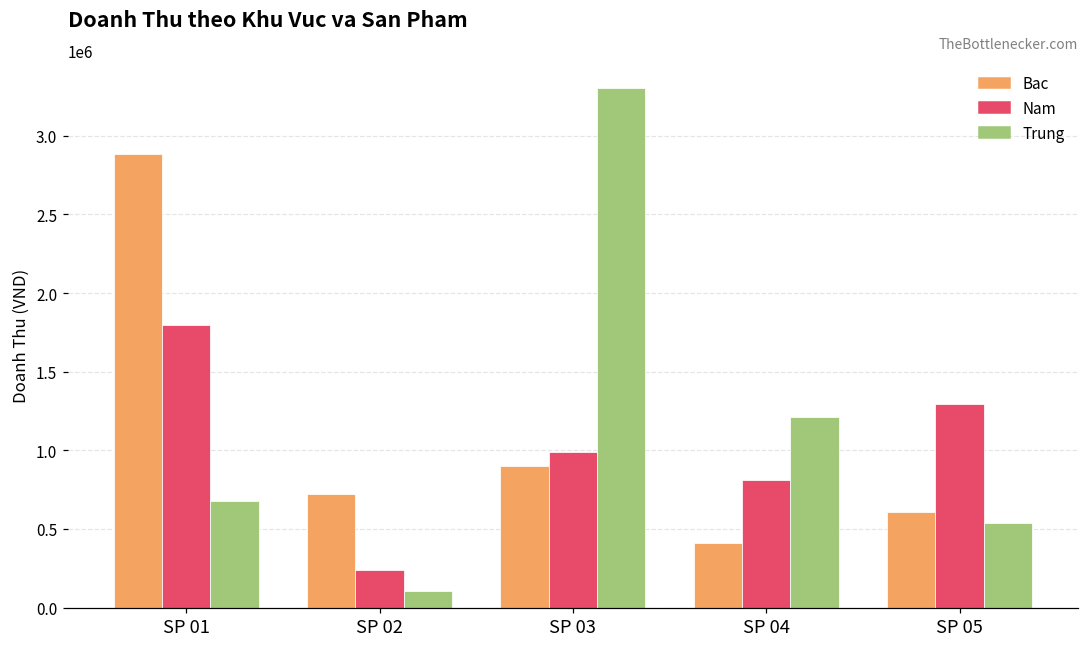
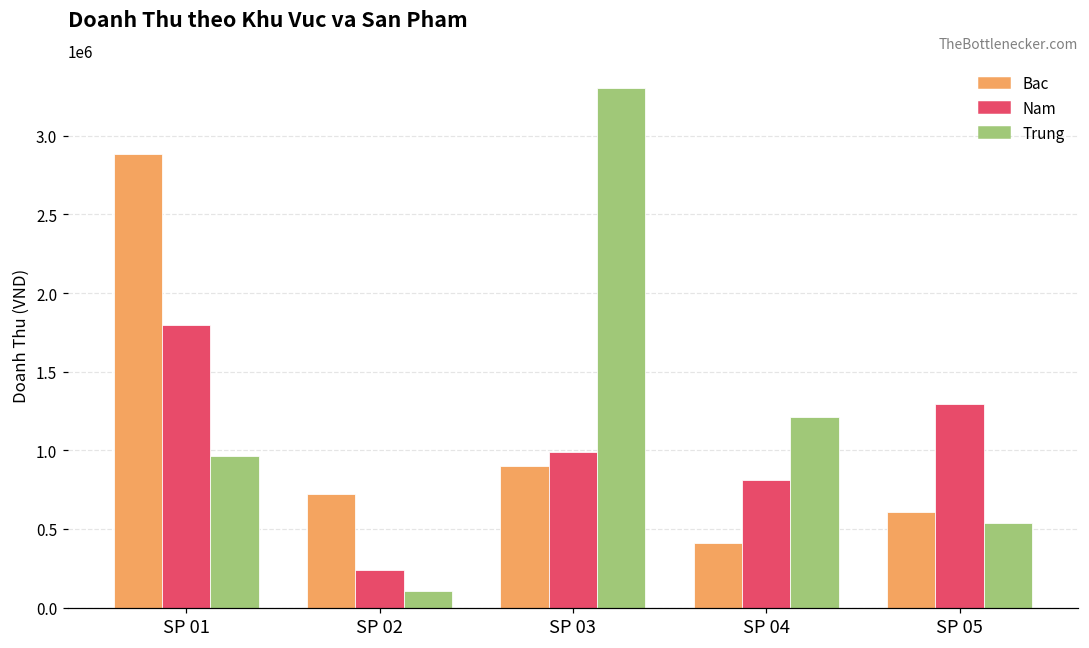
  {
    "Bac": {
      "SP 01": 2880000,
      "SP 02": 720000,
      "SP 03": 900000,
      "SP 04": 410000,
      "SP 05": 610000
    },
    "Nam": {
      "SP 01": 1800000,
      "SP 02": 240000,
      "SP 03": 990000,
      "SP 04": 810000,
      "SP 05": 1290000
    },
    "Trung": {
-     "SP 01": 670000,
+     "SP 01": 960000,
      "SP 02": 110000,
      "SP 03": 3310000,
      "SP 04": 1210000,
      "SP 05": 540000
    }
  }
